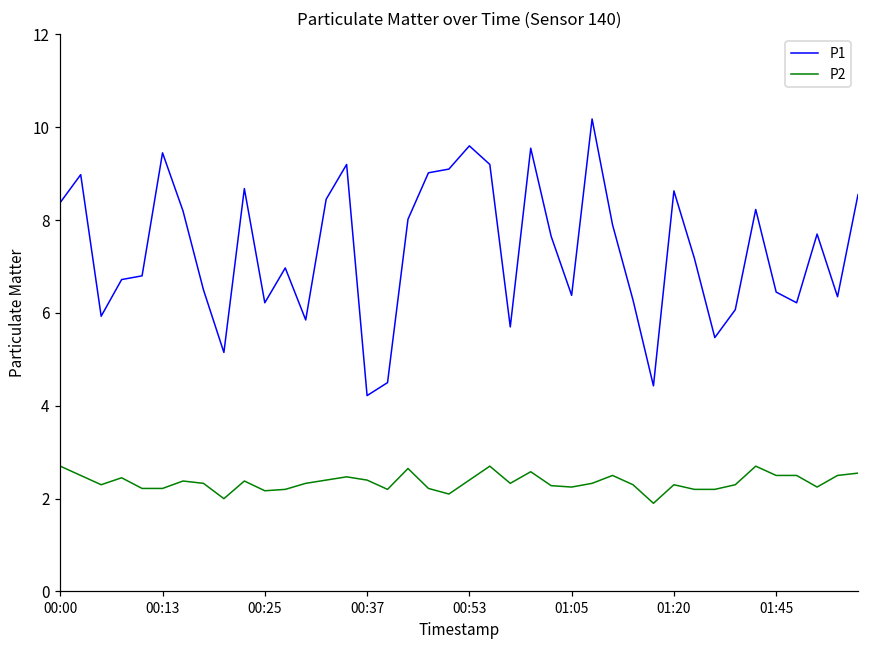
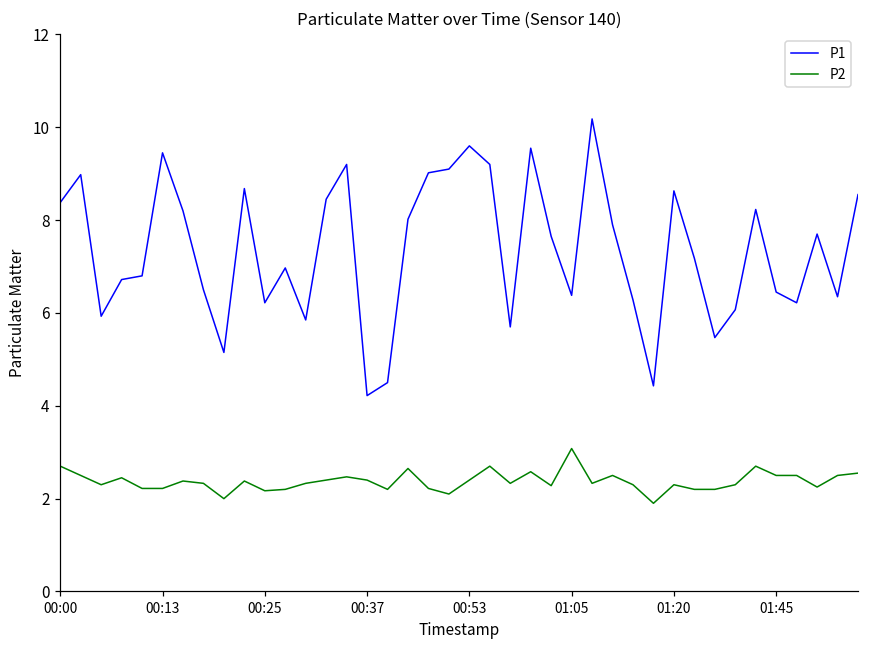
  {
    "P1": {
      "00:00": 8.4,
      "00:13": 9.5,
      "00:25": 6.2,
      "00:37": 4.2,
      "00:53": 9.6,
      "01:05": 6.4,
      "01:20": 8.6,
      "01:45": 6.5
    },
    "P2": {
      "00:00": 2.7,
      "00:13": 2.2,
      "00:25": 2.2,
      "00:37": 2.4,
      "00:53": 2.4,
-     "01:05": 2.3,
+     "01:05": 3.1,
      "01:20": 2.3,
      "01:45": 2.5
    }
  }
